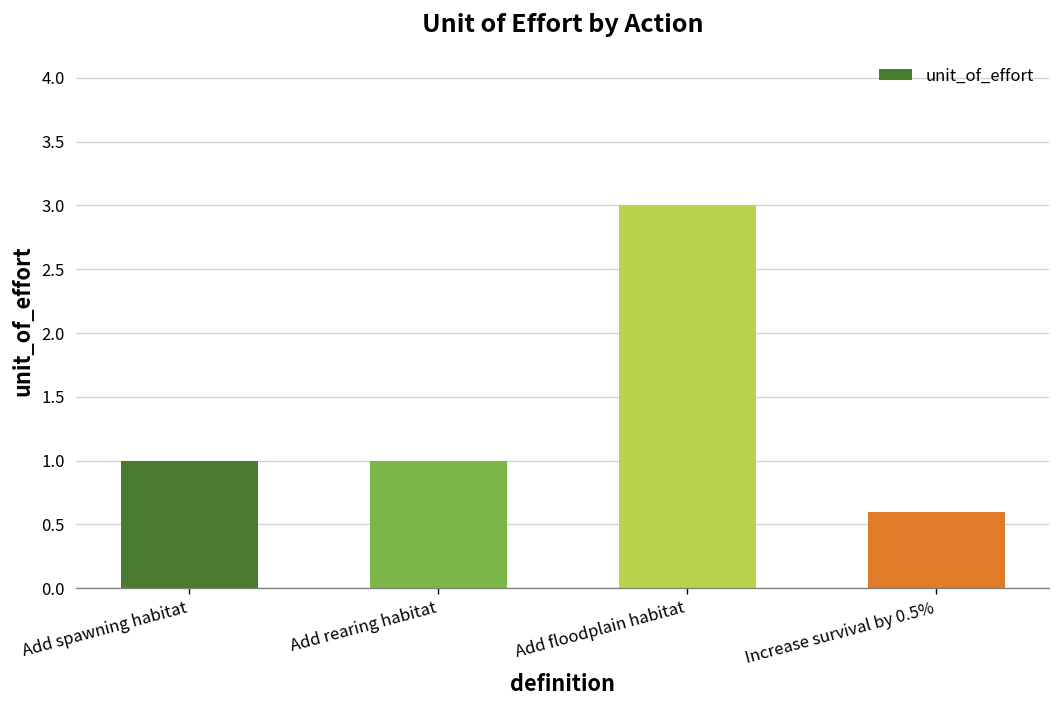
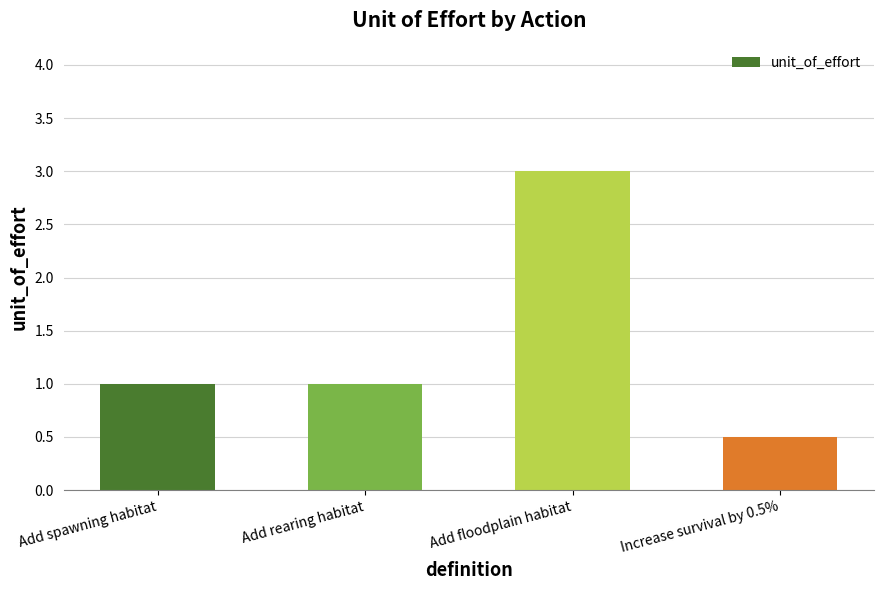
  {
    "Add spawning habitat": 1.0,
    "Add rearing habitat": 1.0,
    "Add floodplain habitat": 3.0,
-   "Increase survival by 0.5%": 0.6
+   "Increase survival by 0.5%": 0.5
  }
